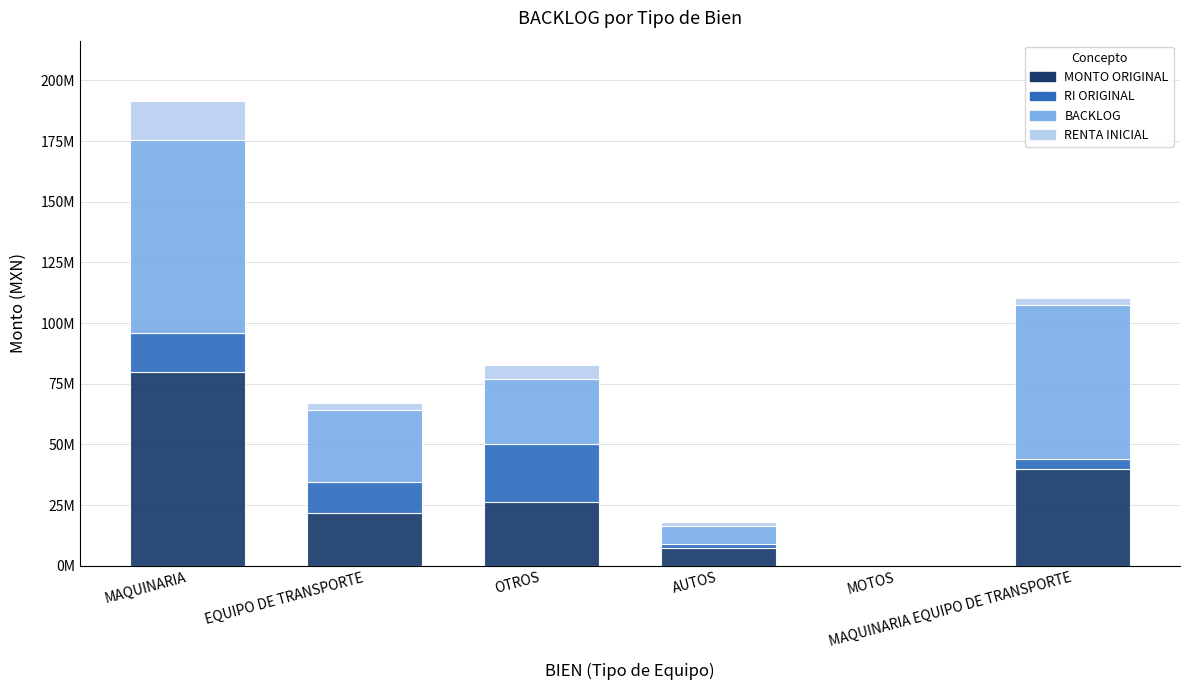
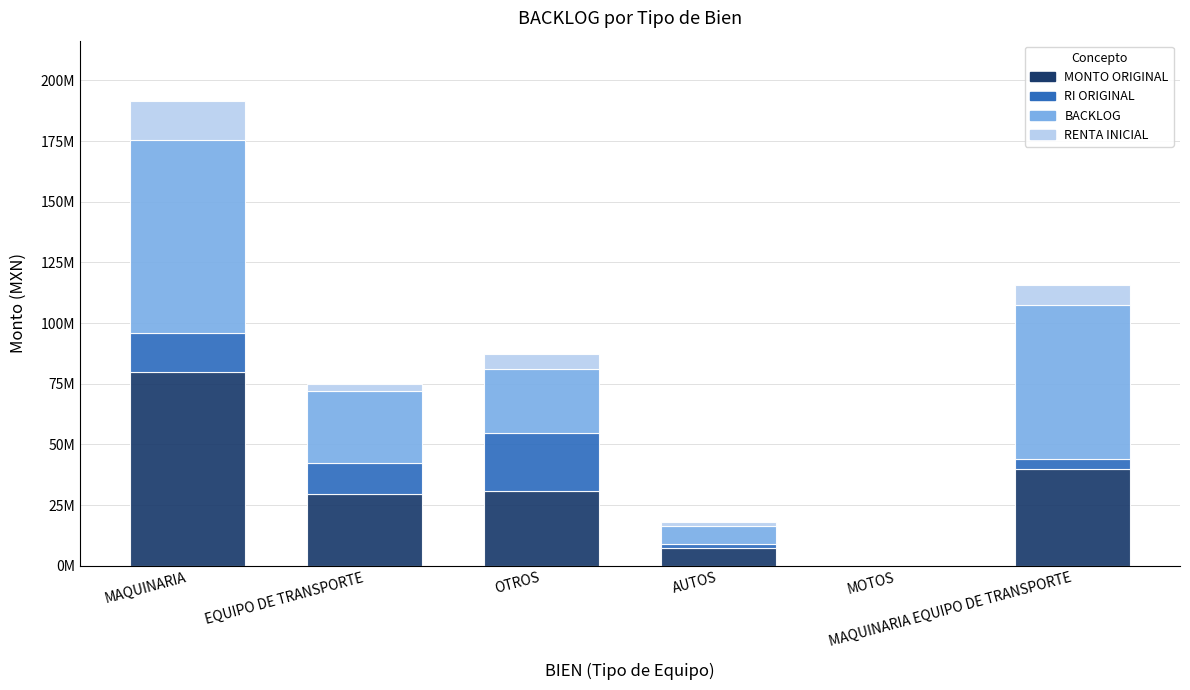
  {
    "MONTO ORIGINAL": {
      "MAQUINARIA": 80000000,
-     "EQUIPO DE TRANSPORTE": 22000000,
-     "OTROS": 26000000,
+     "EQUIPO DE TRANSPORTE": 30000000,
+     "OTROS": 31000000,
      "AUTOS": 8000000,
      "MAQUINARIA EQUIPO DE TRANSPORTE": 40000000
    },
    "RI ORIGINAL": {
      "MAQUINARIA": 16000000,
      "EQUIPO DE TRANSPORTE": 12000000,
      "OTROS": 24000000,
      "AUTOS": 2000000,
      "MAQUINARIA EQUIPO DE TRANSPORTE": 4000000
    },
    "BACKLOG": {
      "MAQUINARIA": 80000000,
      "EQUIPO DE TRANSPORTE": 30000000,
      "OTROS": 26000000,
      "AUTOS": 8000000,
      "MAQUINARIA EQUIPO DE TRANSPORTE": 64000000
    },
    "RENTA INICIAL": {
      "MAQUINARIA": 16000000,
      "EQUIPO DE TRANSPORTE": 3000000,
      "OTROS": 6000000,
      "AUTOS": 2000000,
-     "MAQUINARIA EQUIPO DE TRANSPORTE": 3000000
+     "MAQUINARIA EQUIPO DE TRANSPORTE": 8000000
    }
  }
